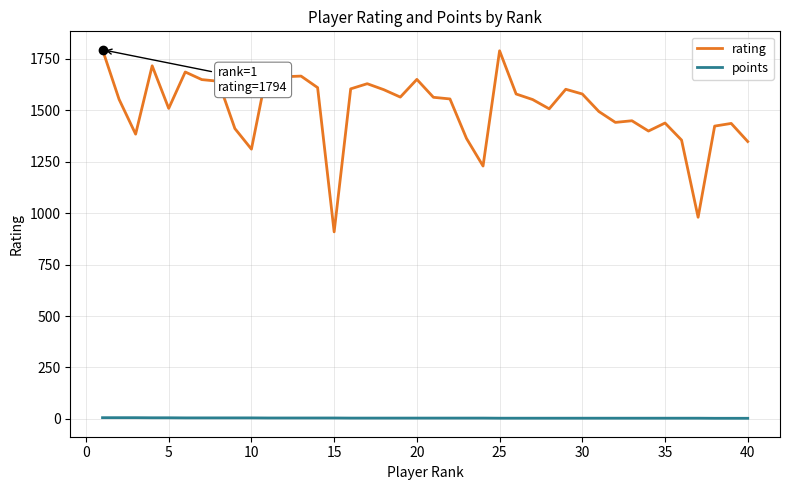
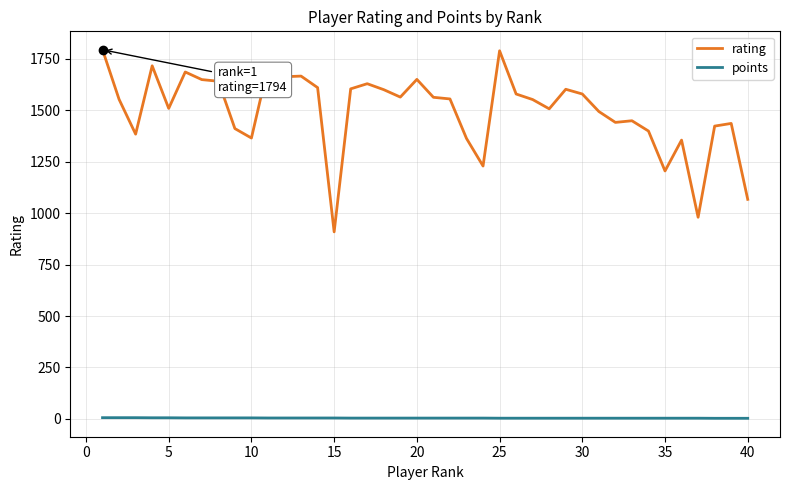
  {
    "rating": {
      "5": 1510,
-     "10": 1310,
+     "10": 1370,
      "15": 910,
      "20": 1650,
      "25": 1790,
      "30": 1580,
-     "35": 1440,
-     "40": 1350
+     "35": 1210,
+     "40": 1070
    },
    "points": {
      "5": 10,
      "10": 10,
      "15": 0,
      "20": 0,
      "25": 0,
      "30": 0,
      "35": 0,
      "40": 0
    }
  }
